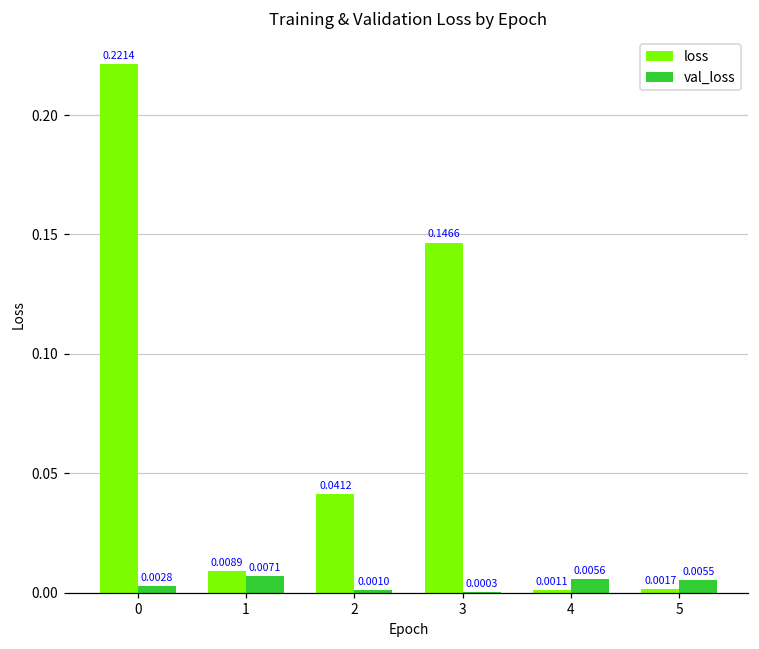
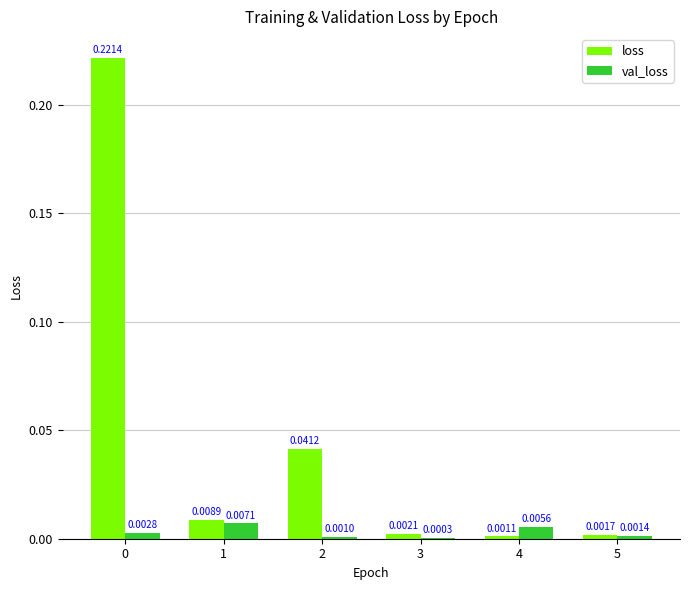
  {
    "loss": {
      "0": 0.2214,
      "1": 0.0089,
      "2": 0.0412,
-     "3": 0.1466,
+     "3": 0.0021,
      "4": 0.0011,
      "5": 0.0017
    },
    "val_loss": {
      "0": 0.0028,
      "1": 0.0071,
      "2": 0.0010,
      "3": 0.0003,
      "4": 0.0056,
-     "5": 0.0055
+     "5": 0.0014
    }
  }
